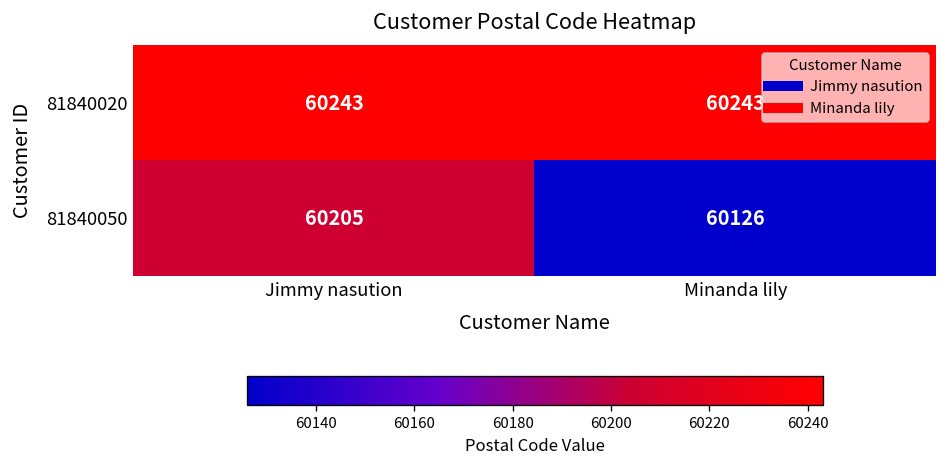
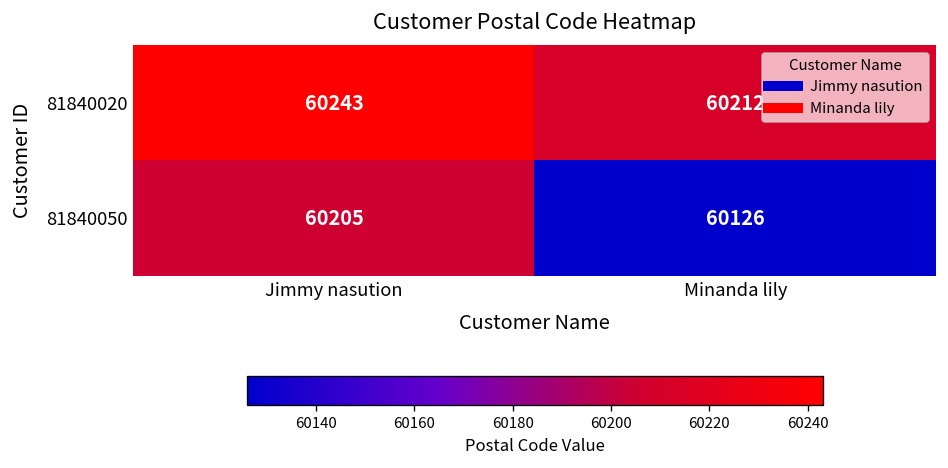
  {
    "81840020": {
      "Jimmy nasution": 60243,
-     "Minanda lily": 60243
+     "Minanda lily": 60212
    },
    "81840050": {
      "Jimmy nasution": 60205,
      "Minanda lily": 60126
    }
  }
